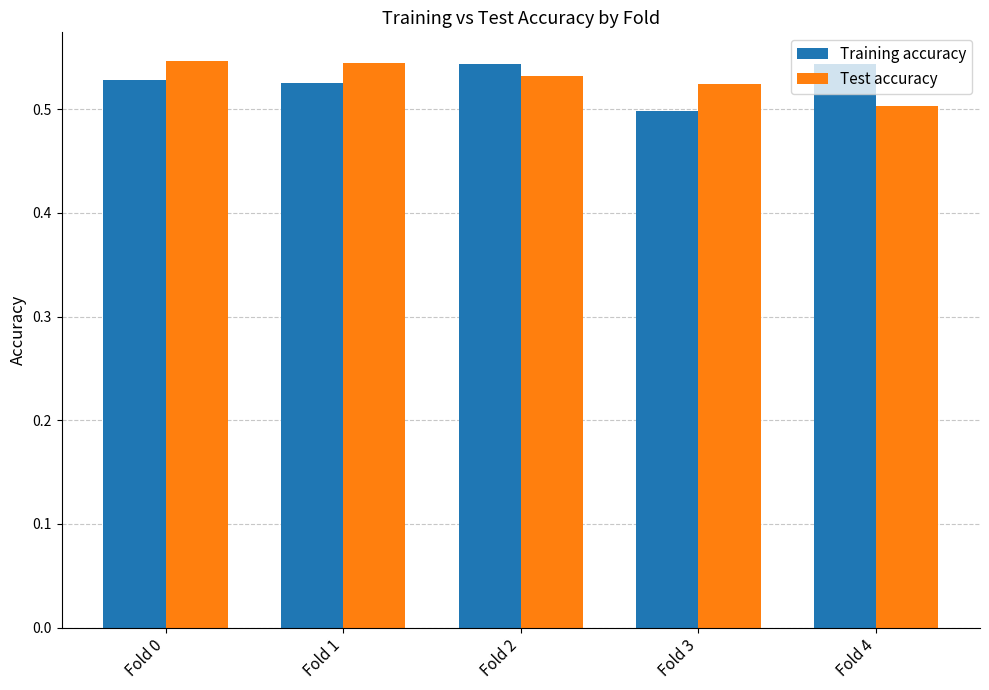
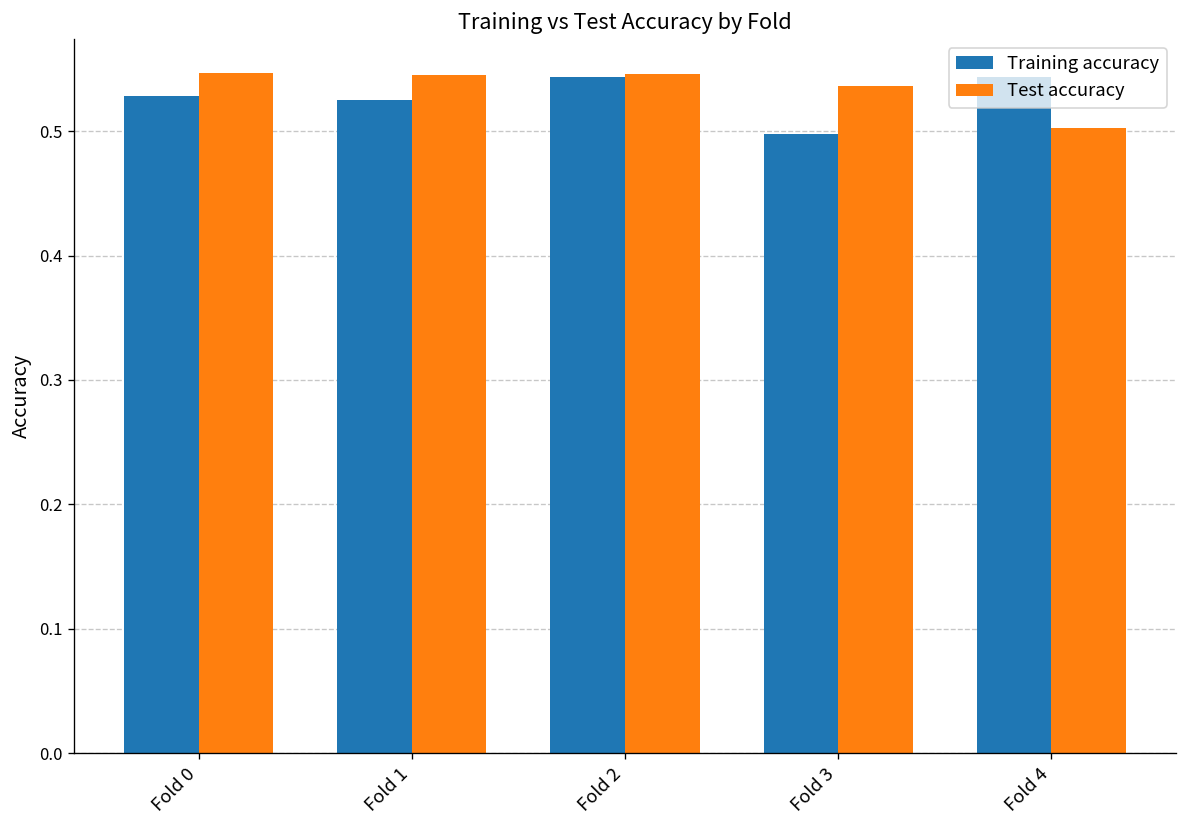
  {
    "Training accuracy": {
      "Fold 0": 0.528,
      "Fold 1": 0.525,
      "Fold 2": 0.543,
      "Fold 3": 0.498
    },
    "Test accuracy": {
      "Fold 0": 0.547,
      "Fold 1": 0.545,
-     "Fold 2": 0.532,
-     "Fold 3": 0.524,
+     "Fold 2": 0.546,
+     "Fold 3": 0.536,
      "Fold 4": 0.503
    }
  }
